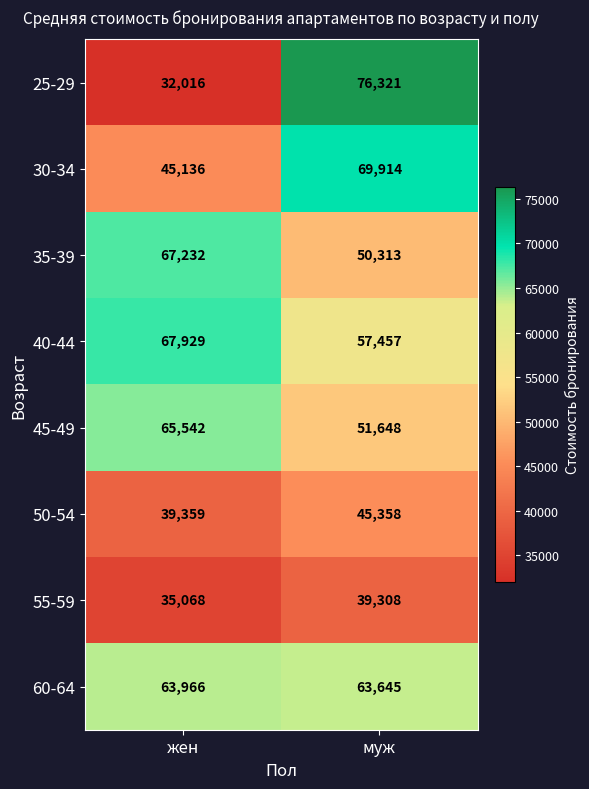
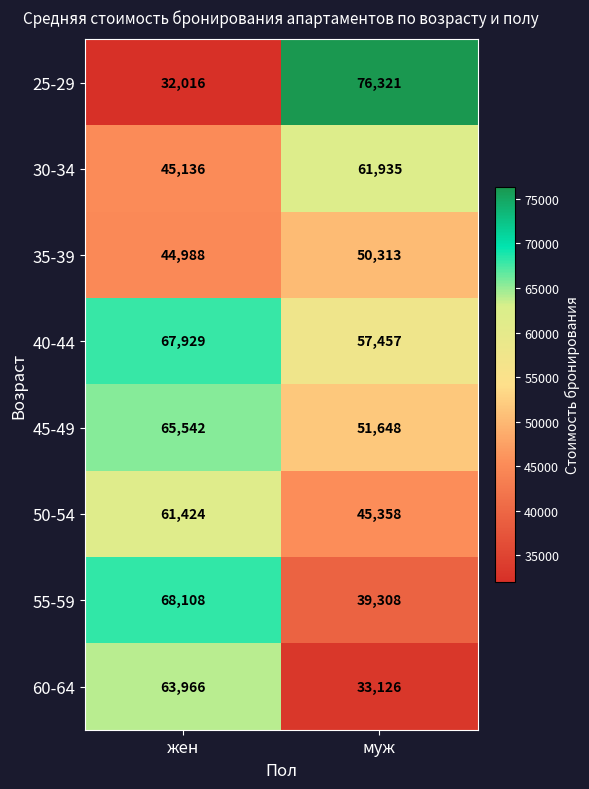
  {
    "25-29": {
      "жен": "32,016",
      "муж": "76,321"
    },
    "30-34": {
      "жен": "45,136",
-     "муж": "69,914"
+     "муж": "61,935"
    },
    "35-39": {
-     "жен": "67,232",
+     "жен": "44,988",
      "муж": "50,313"
    },
    "40-44": {
      "жен": "67,929",
      "муж": "57,457"
    },
    "45-49": {
      "жен": "65,542",
      "муж": "51,648"
    },
    "50-54": {
-     "жен": "39,359",
+     "жен": "61,424",
      "муж": "45,358"
    },
    "55-59": {
-     "жен": "35,068",
+     "жен": "68,108",
      "муж": "39,308"
    },
    "60-64": {
      "жен": "63,966",
-     "муж": "63,645"
+     "муж": "33,126"
    }
  }
